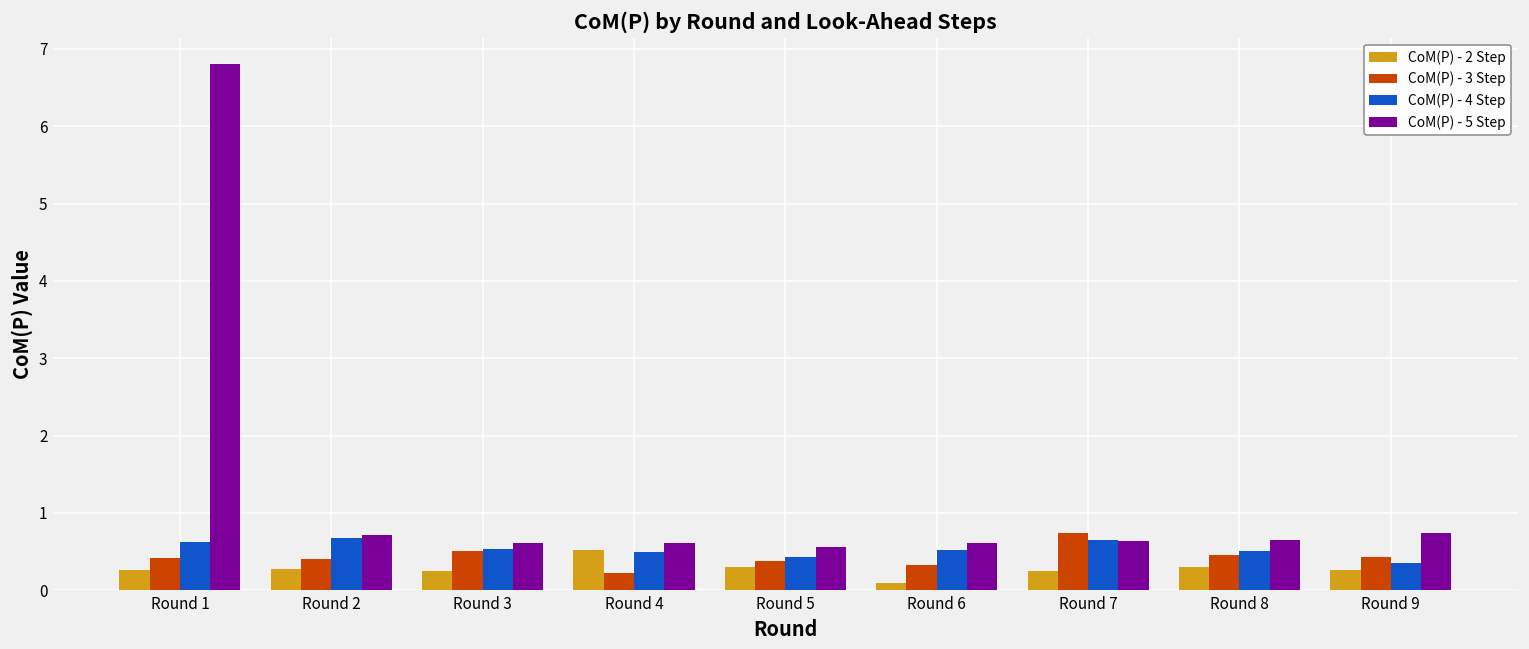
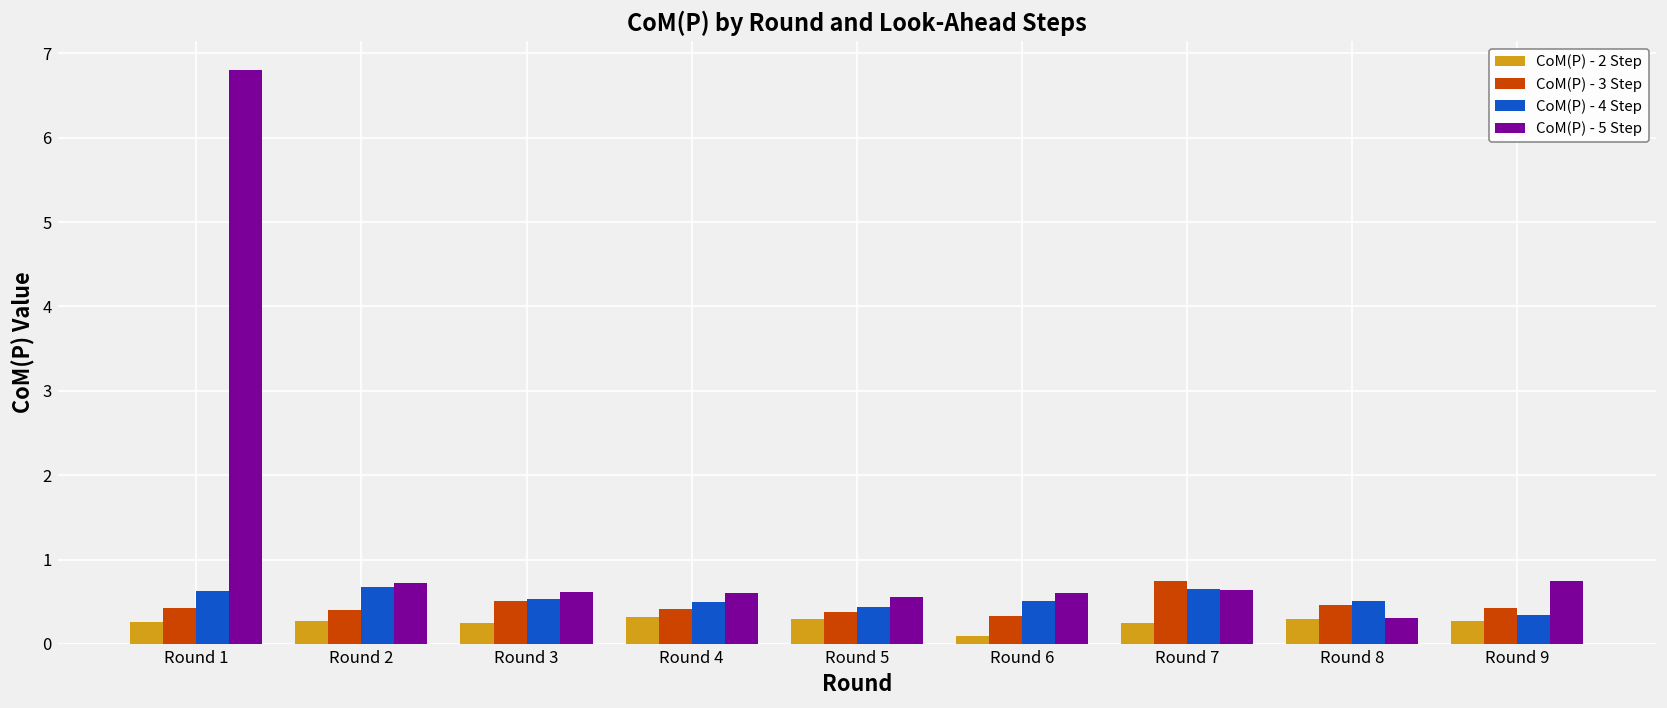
  {
    "CoM(P) - 2 Step": {
      "Round 1": 0.3,
      "Round 2": 0.3,
      "Round 3": 0.3,
-     "Round 4": 0.5,
+     "Round 4": 0.3,
      "Round 5": 0.3,
      "Round 6": 0.1,
      "Round 7": 0.2,
      "Round 8": 0.3,
      "Round 9": 0.3
    },
    "CoM(P) - 3 Step": {
      "Round 1": 0.4,
      "Round 2": 0.4,
      "Round 3": 0.5,
-     "Round 4": 0.2,
+     "Round 4": 0.4,
      "Round 5": 0.4,
      "Round 6": 0.3,
      "Round 7": 0.7,
      "Round 8": 0.5,
      "Round 9": 0.4
    },
    "CoM(P) - 4 Step": {
      "Round 1": 0.6,
      "Round 2": 0.7,
      "Round 3": 0.5,
      "Round 4": 0.5,
      "Round 5": 0.4,
      "Round 6": 0.5,
      "Round 7": 0.6,
      "Round 8": 0.5,
      "Round 9": 0.3
    },
    "CoM(P) - 5 Step": {
      "Round 1": 6.8,
      "Round 2": 0.7,
      "Round 3": 0.6,
      "Round 4": 0.6,
      "Round 5": 0.6,
      "Round 6": 0.6,
      "Round 7": 0.6,
-     "Round 8": 0.7,
+     "Round 8": 0.3,
      "Round 9": 0.7
    }
  }
